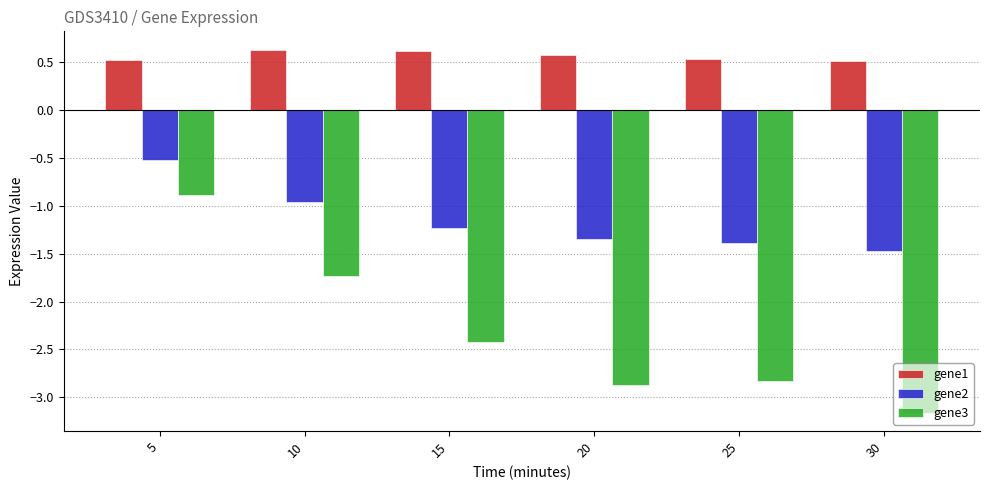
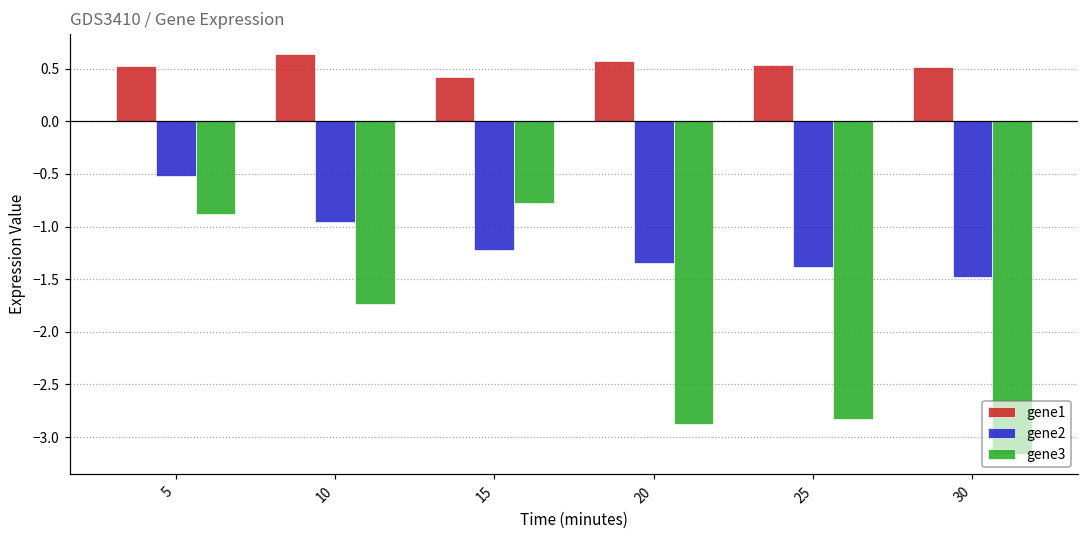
  {
    "gene1": {
      "5": 0.5,
      "10": 0.6,
-     "15": 0.6,
+     "15": 0.4,
      "20": 0.6,
      "25": 0.5,
      "30": 0.5
    },
    "gene2": {
      "5": -0.5,
      "10": -1.0,
      "15": -1.2,
      "20": -1.3,
      "25": -1.4,
      "30": -1.5
    },
    "gene3": {
      "5": -0.9,
      "10": -1.7,
-     "15": -2.4,
+     "15": -0.8,
      "20": -2.9,
      "25": -2.8
    }
  }
